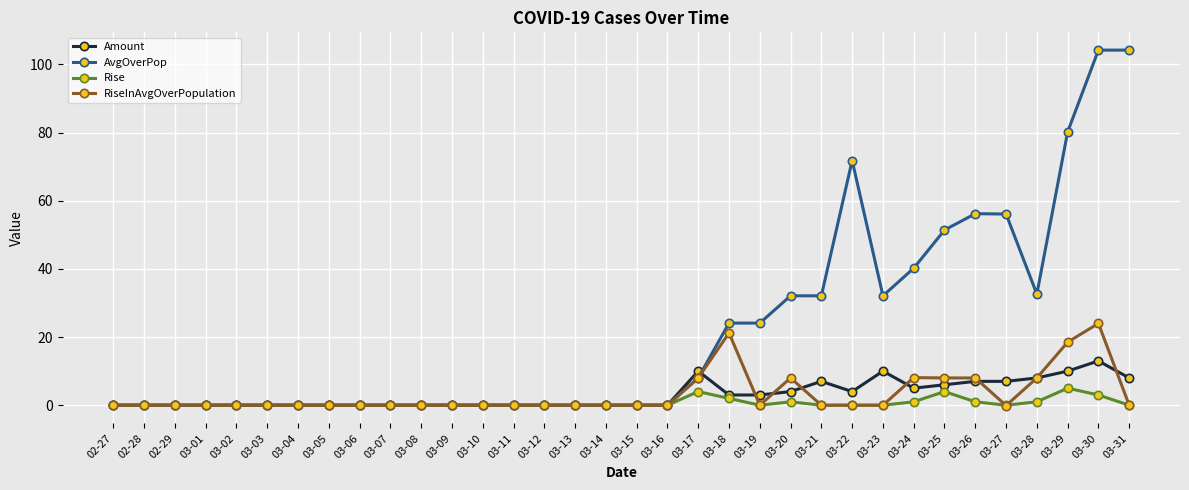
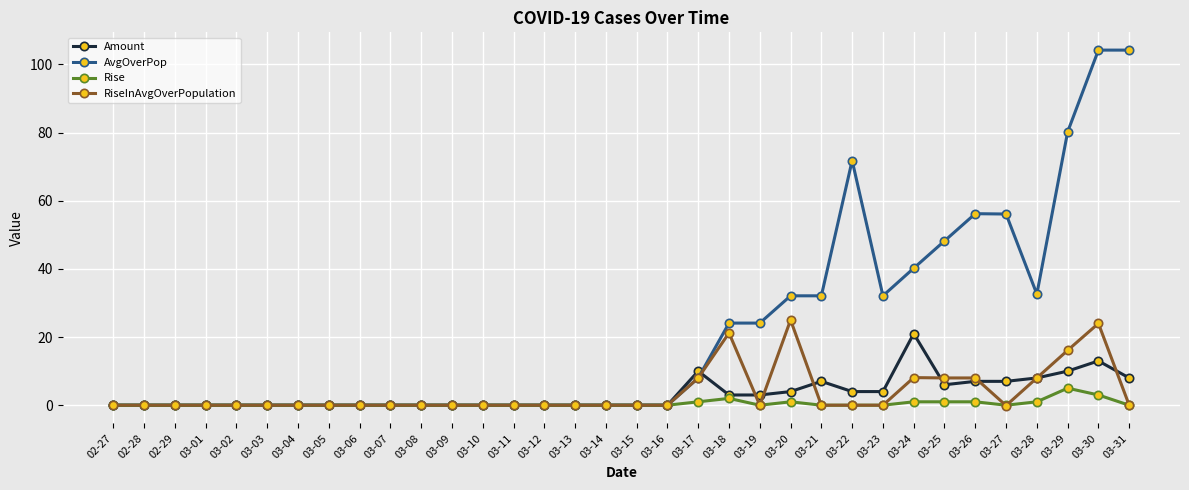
  {
    "Amount": {
      "03-17": 10,
      "03-18": 3,
      "03-19": 3,
      "03-20": 4,
      "03-21": 7,
      "03-22": 4,
-     "03-23": 10,
-     "03-24": 5,
+     "03-23": 4,
+     "03-24": 21,
      "03-25": 6,
      "03-26": 7,
      "03-27": 7,
      "03-29": 10,
      "03-30": 13,
      "03-31": 8
    },
    "AvgOverPop": {
      "03-18": 24,
      "03-19": 24,
      "03-20": 32,
      "03-21": 32,
      "03-22": 72,
      "03-23": 32,
      "03-24": 40,
-     "03-25": 51,
+     "03-25": 48,
      "03-26": 56,
      "03-27": 56,
      "03-28": 33,
      "03-29": 80,
      "03-30": 104,
      "03-31": 104
    },
    "Rise": {
-     "03-17": 4,
+     "03-17": 1,
      "03-18": 2,
      "03-20": 1,
      "03-24": 1,
-     "03-25": 4,
+     "03-25": 1,
      "03-26": 1,
      "03-28": 1,
      "03-29": 5,
      "03-30": 3
    },
    "RiseInAvgOverPopulation": {
      "03-18": 21,
-     "03-20": 8,
+     "03-20": 25,
      "03-24": 8,
      "03-25": 8,
      "03-26": 8,
-     "03-29": 19,
+     "03-29": 16,
      "03-30": 24
    }
  }
